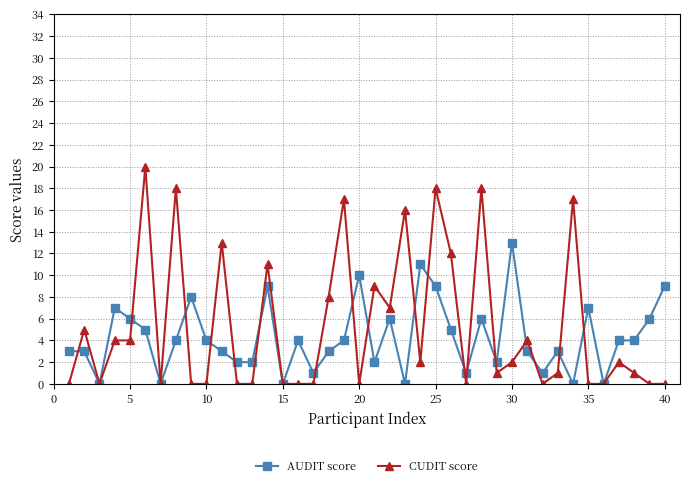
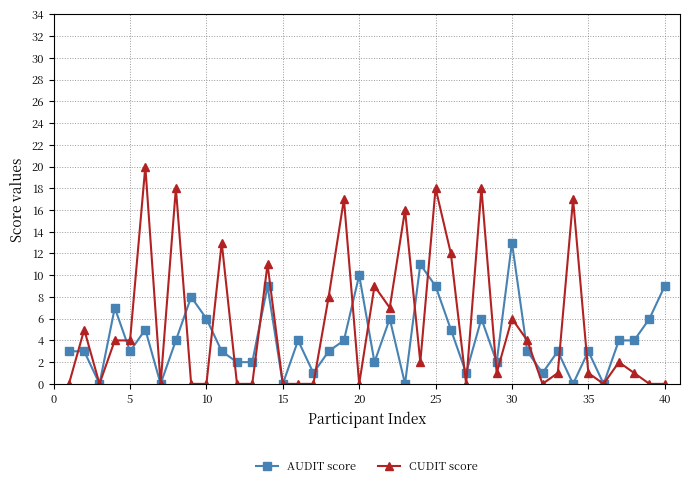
  {
    "AUDIT score": {
-     "5": 6,
-     "10": 4,
+     "5": 3,
+     "10": 6,
      "20": 10,
      "25": 9,
      "30": 13,
-     "35": 7,
+     "35": 3,
      "40": 9
    },
    "CUDIT score": {
      "5": 4,
      "10": 0,
      "20": 0,
      "25": 18,
-     "30": 2,
-     "35": 0,
+     "30": 6,
+     "35": 1,
      "40": 0
    }
  }
